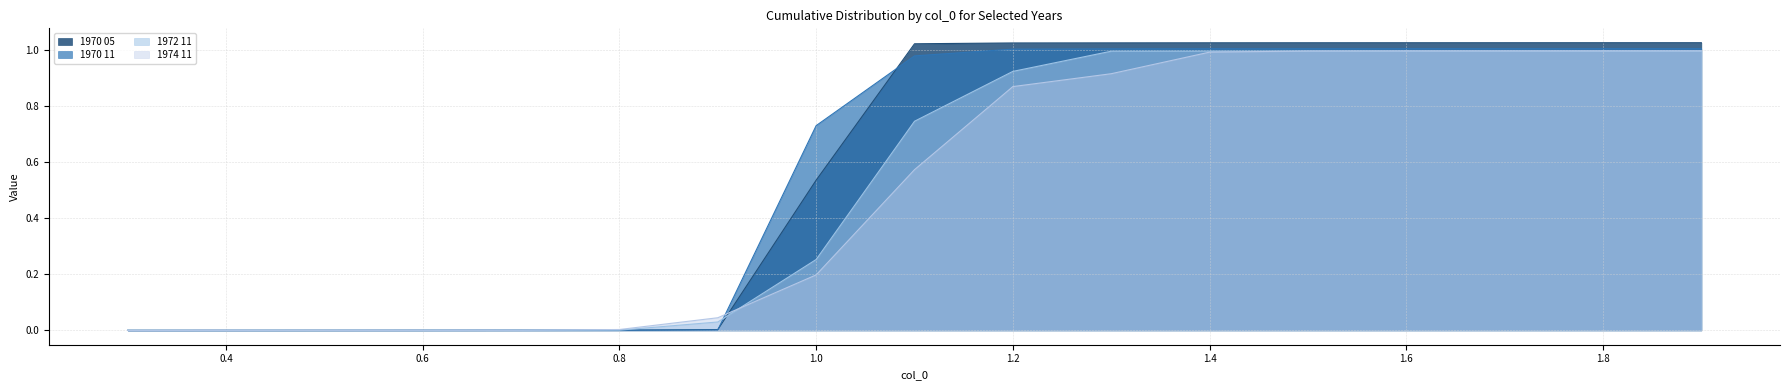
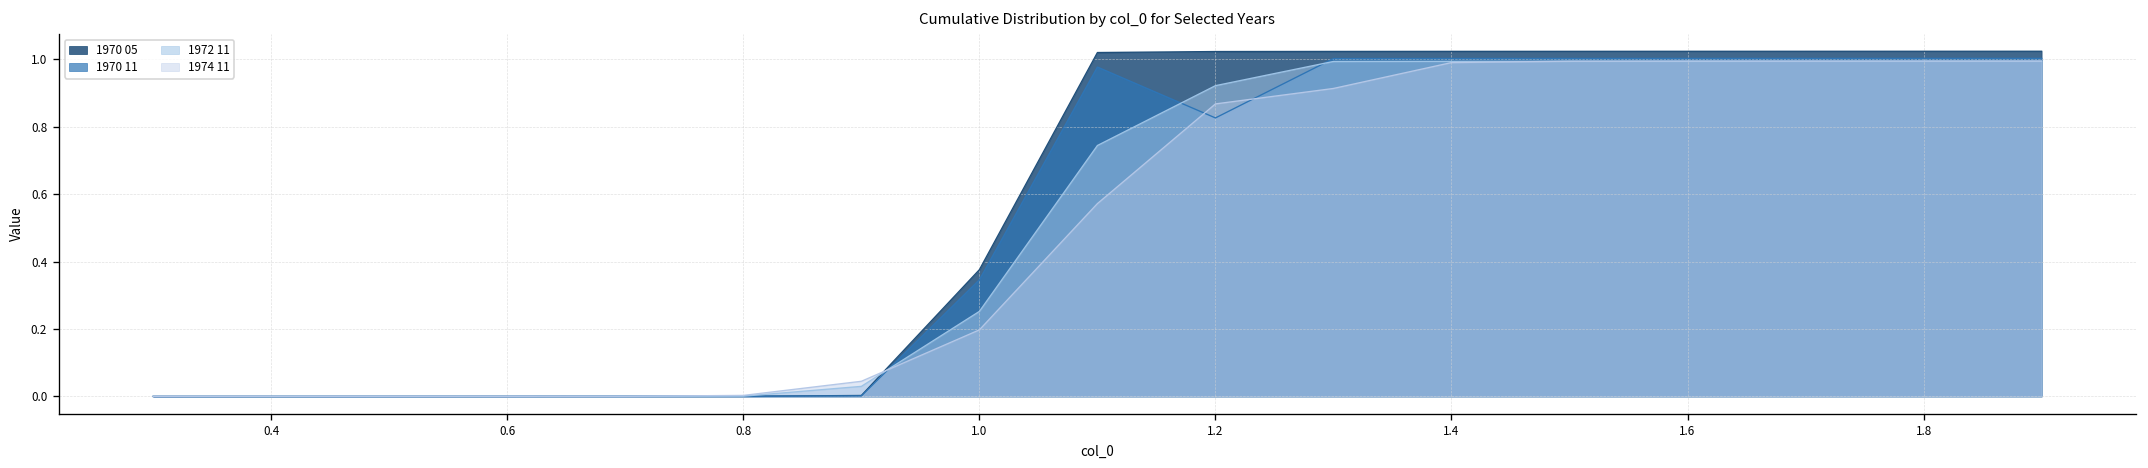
  {
    "1970 05": {
-     "1.0": 0.53,
+     "1.0": 0.38,
      "1.2": 1.02,
      "1.4": 1.02,
      "1.6": 1.02,
      "1.8": 1.02
    },
    "1970 11": {
-     "1.0": 0.73,
-     "1.2": 1.00
+     "1.0": 0.35,
+     "1.2": 0.83
    }
  }
